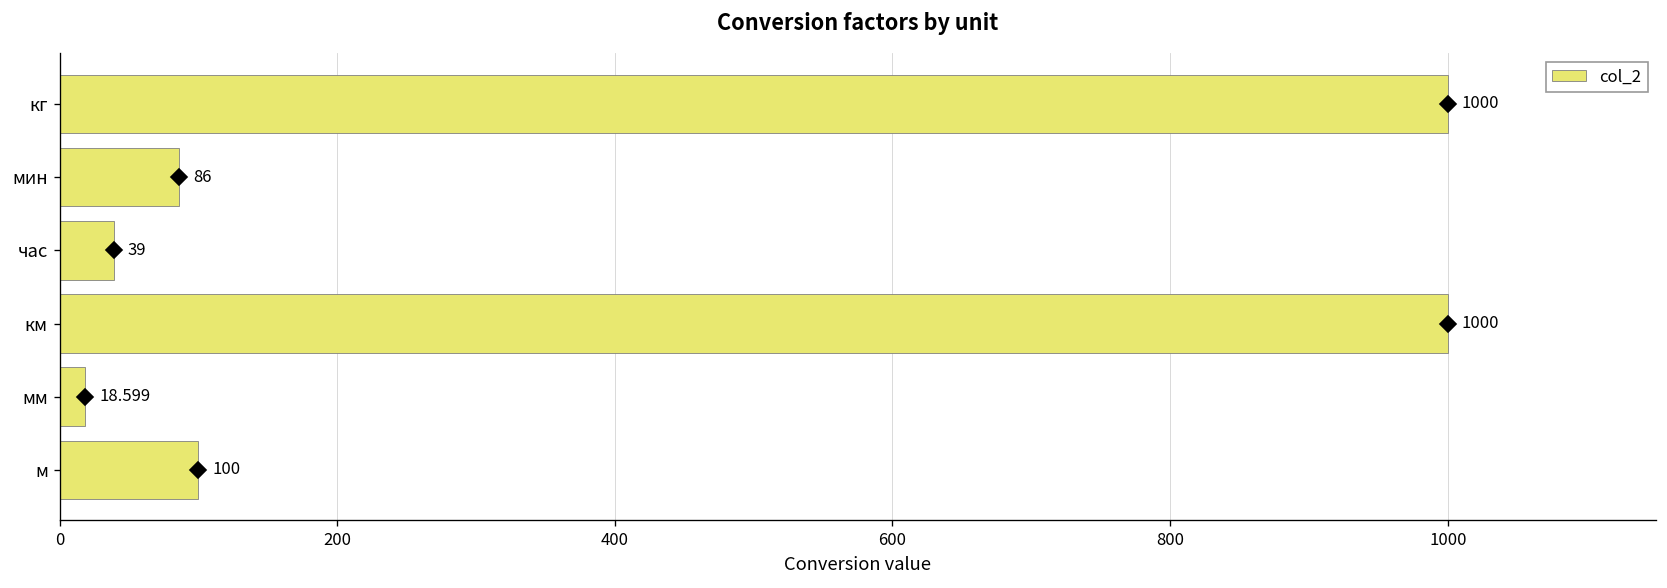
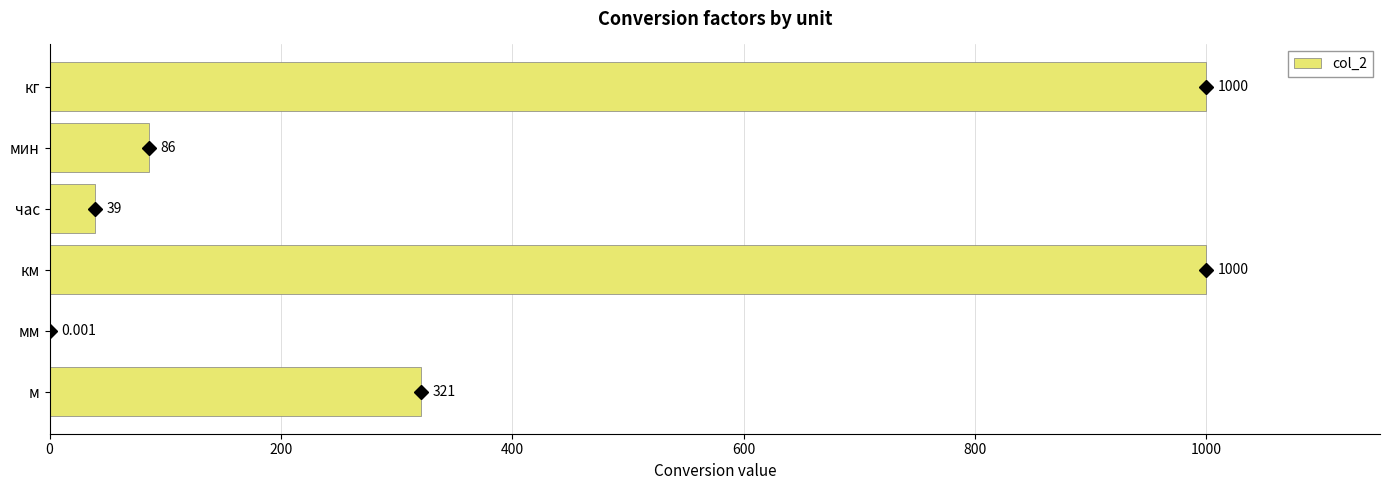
  {
    "col_2": {
      "кг": 1000,
      "мин": 86,
      "час": 39,
      "км": 1000,
-     "мм": 18.599,
-     "м": 100
+     "мм": 0.001,
+     "м": 321
    }
  }
